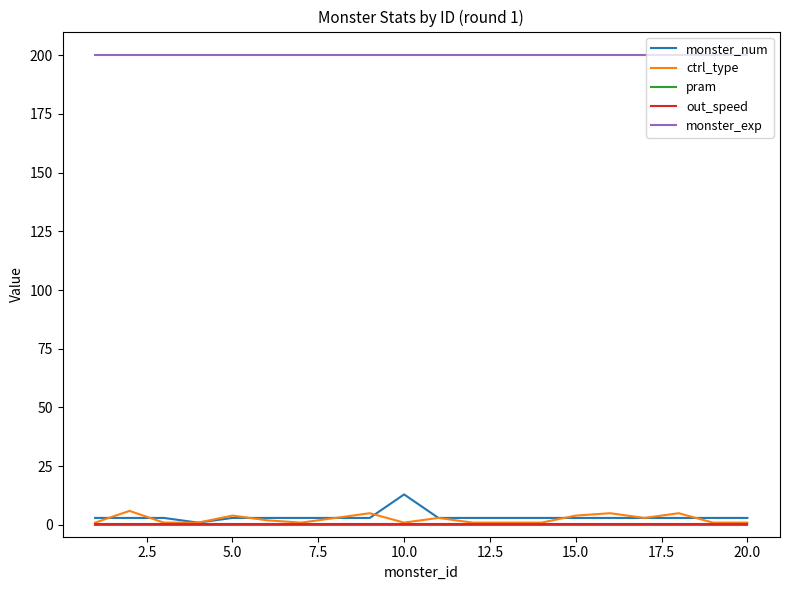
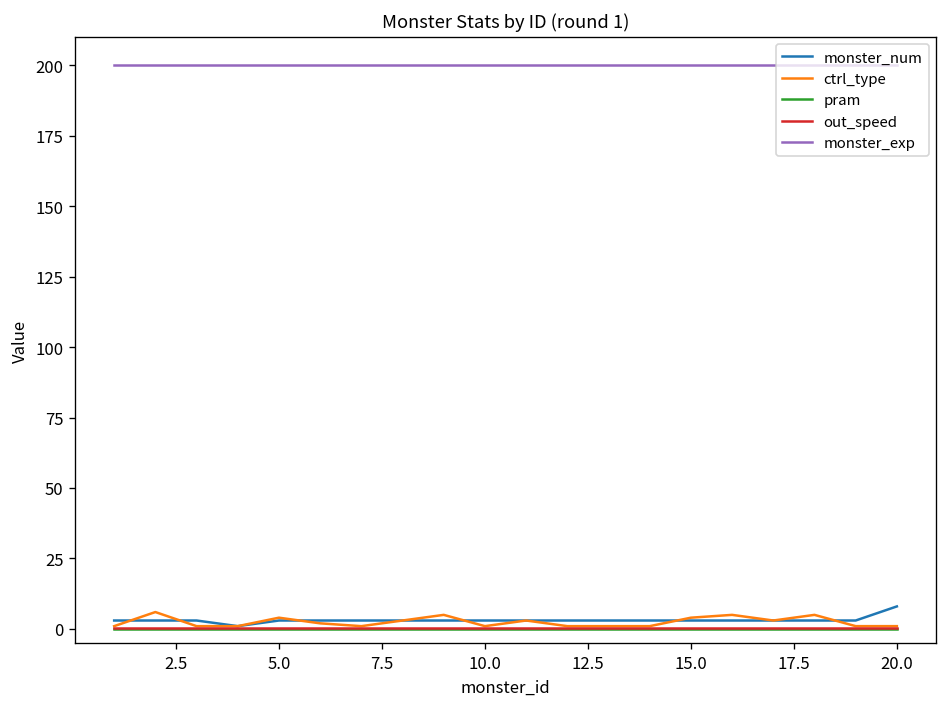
  {
    "monster_num": {
-     "10.0": 13,
-     "20.0": 3
+     "10.0": 3,
+     "20.0": 8
    },
    "monster_exp": {
      "5.0": 200,
      "10.0": 200,
      "15.0": 200
    }
  }
